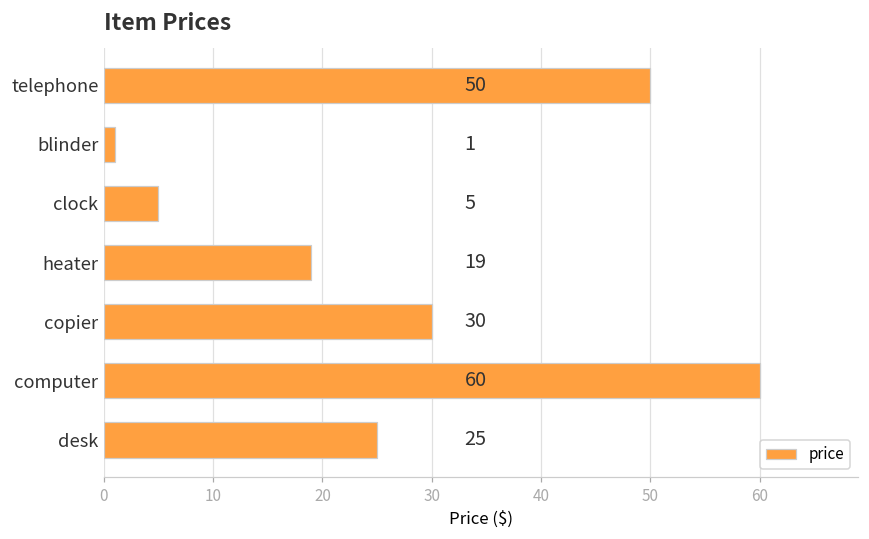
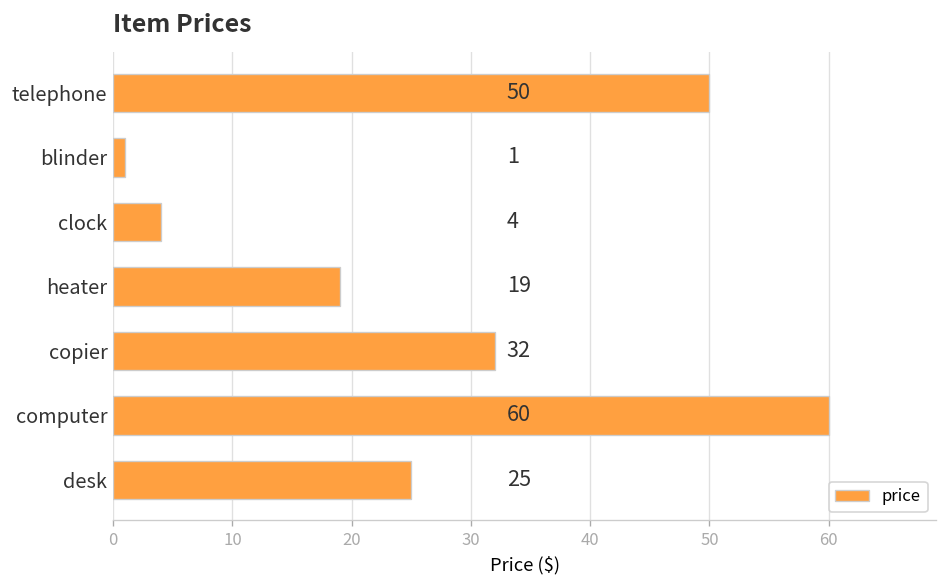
  {
    "telephone": 50,
-   "clock": 5,
-   "copier": 30,
+   "clock": 4,
+   "copier": 32,
    "computer": 60
  }
